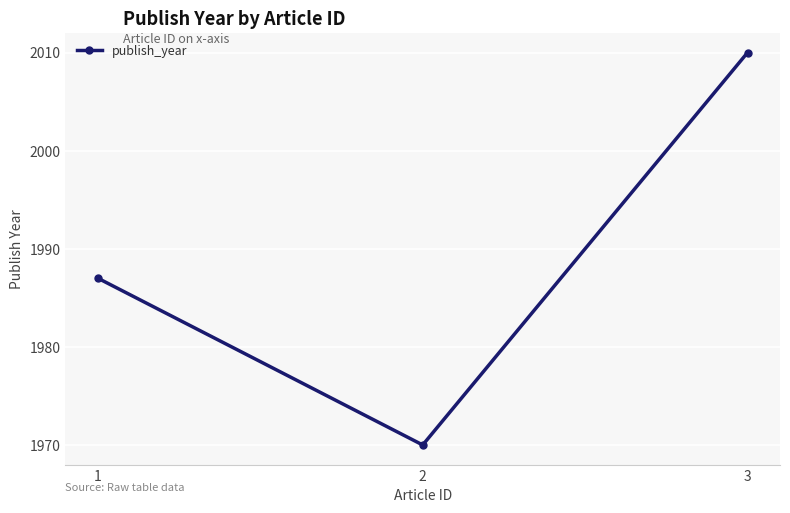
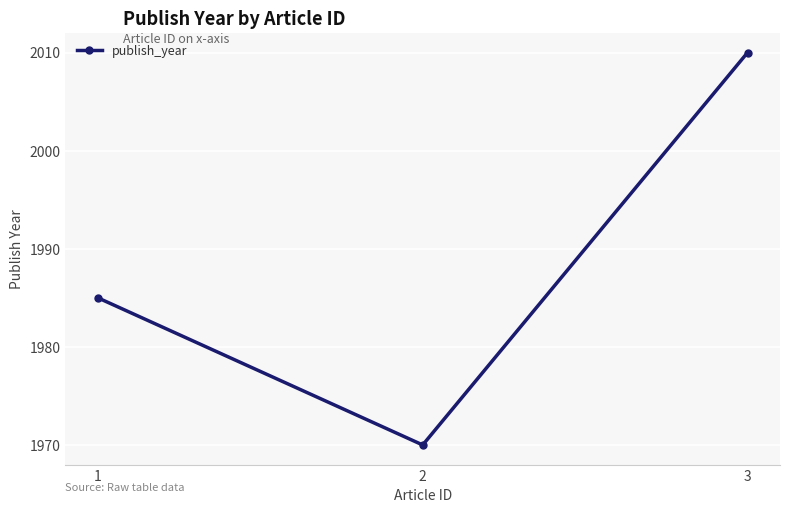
  {
-   "1": 1987,
+   "1": 1985,
    "2": 1970,
    "3": 2010
  }
